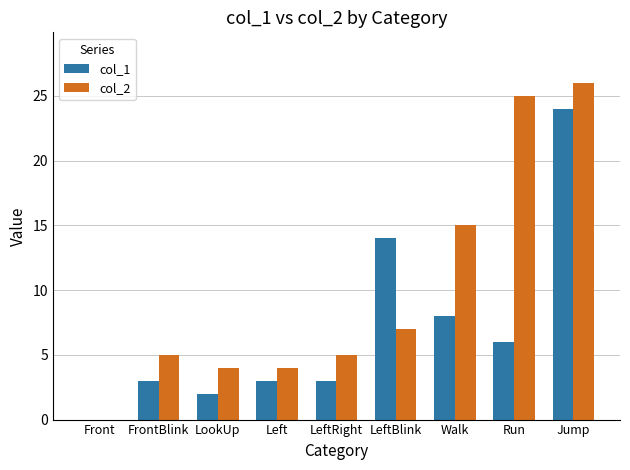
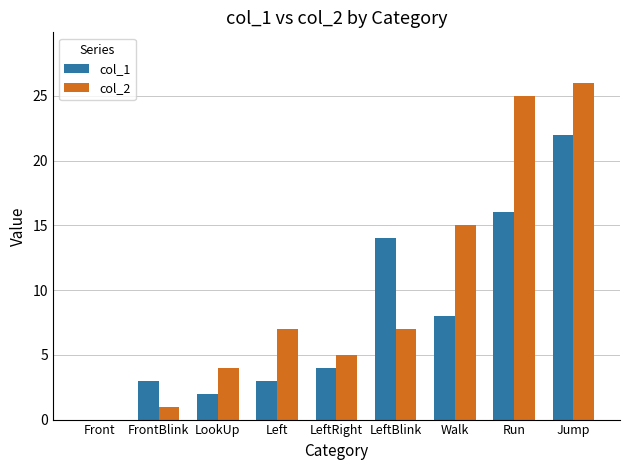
  {
    "col_1": {
      "Front": 0,
      "FrontBlink": 3,
      "LookUp": 2,
      "Left": 3,
-     "LeftRight": 3,
+     "LeftRight": 4,
      "LeftBlink": 14,
      "Walk": 8,
-     "Run": 6,
-     "Jump": 24
+     "Run": 16,
+     "Jump": 22
    },
    "col_2": {
      "Front": 0,
-     "FrontBlink": 5,
+     "FrontBlink": 1,
      "LookUp": 4,
-     "Left": 4,
+     "Left": 7,
      "LeftRight": 5,
      "LeftBlink": 7,
      "Walk": 15,
      "Run": 25,
      "Jump": 26
    }
  }
